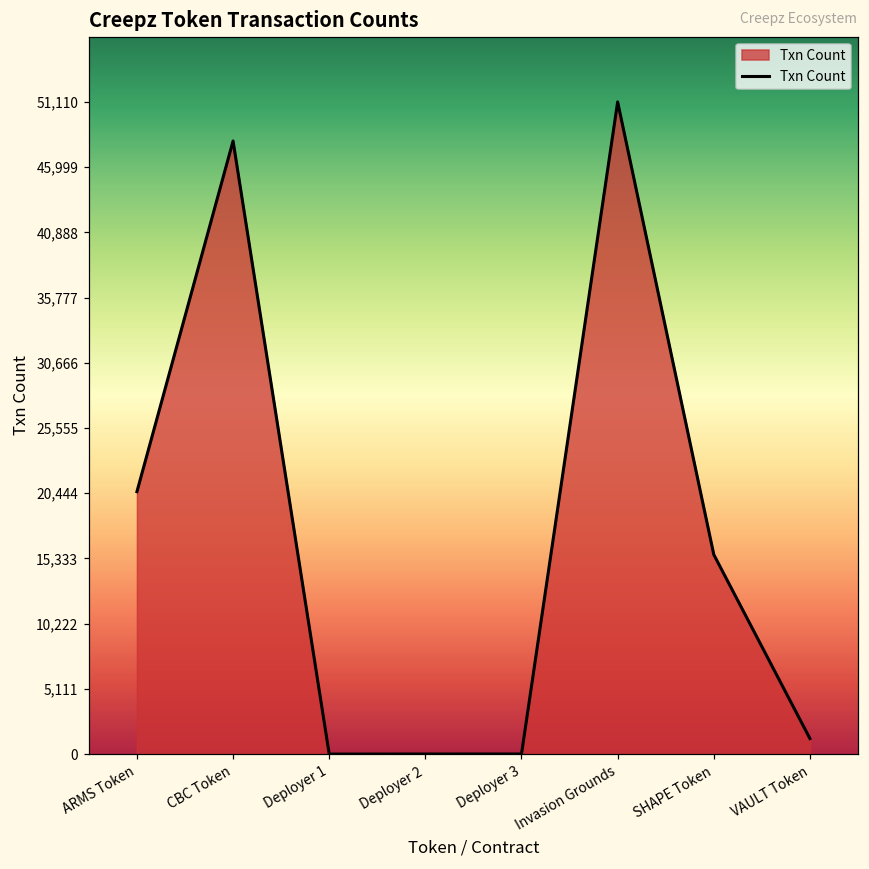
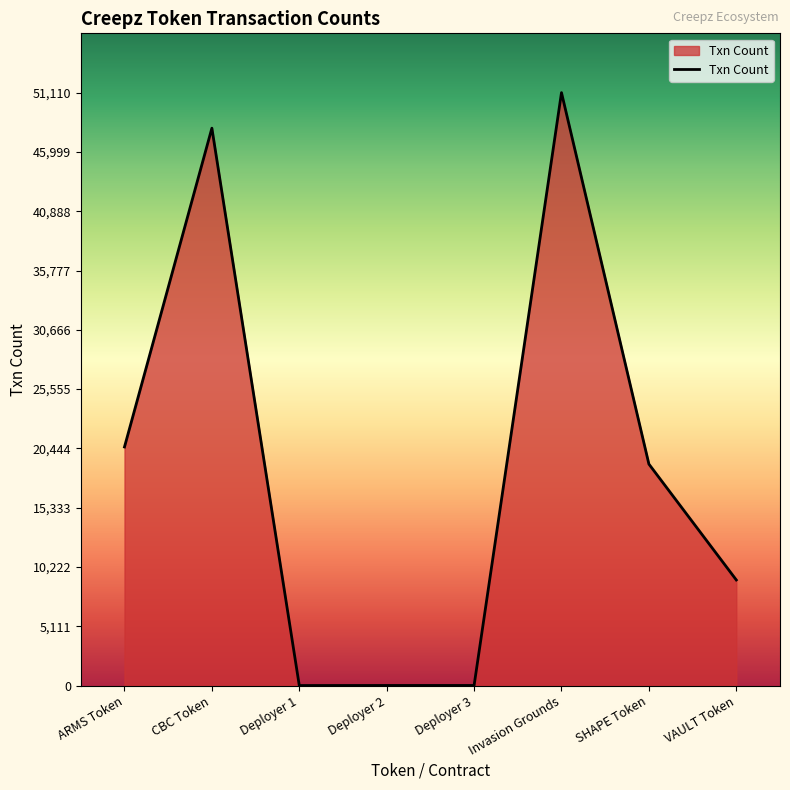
  {
    "ARMS Token": "20,600",
    "CBC Token": "48,000",
    "Deployer 1": "0",
    "Deployer 2": "0",
    "Deployer 3": "0",
    "Invasion Grounds": "51,100",
-   "SHAPE Token": "15,600",
-   "VAULT Token": "1,200"
+   "SHAPE Token": "19,100",
+   "VAULT Token": "9,100"
  }
